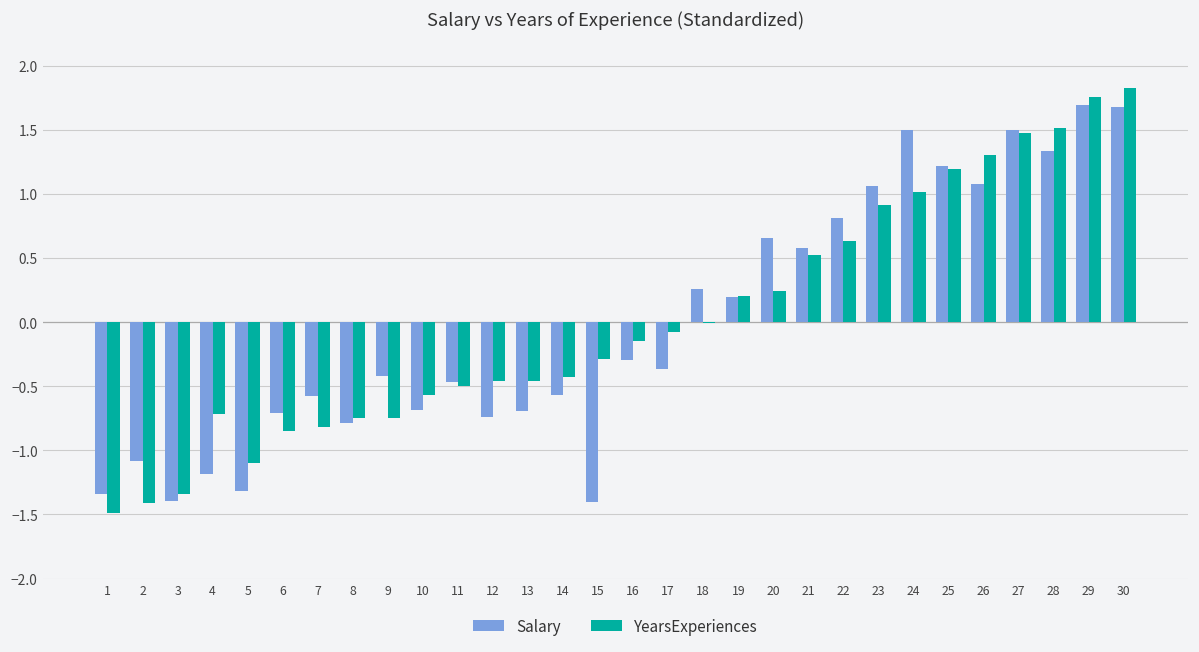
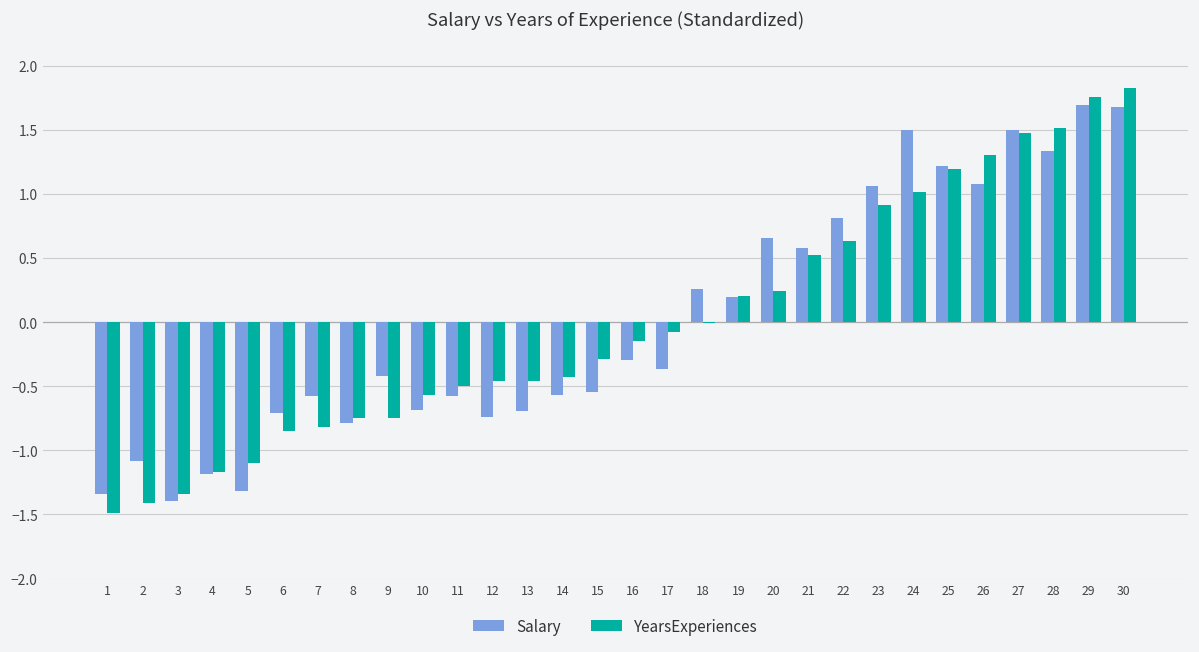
  {
    "Salary": {
      "1": -1.34,
      "2": -1.09,
      "3": -1.40,
      "4": -1.18,
      "5": -1.32,
      "6": -0.71,
      "7": -0.58,
      "8": -0.79,
      "9": -0.42,
      "10": -0.69,
-     "11": -0.47,
+     "11": -0.58,
      "12": -0.74,
      "13": -0.69,
      "14": -0.57,
-     "15": -1.40,
+     "15": -0.54,
      "16": -0.29,
      "17": -0.36,
      "18": 0.26,
      "19": 0.20,
      "20": 0.65,
      "21": 0.57,
      "22": 0.81,
      "23": 1.06,
      "24": 1.50,
      "25": 1.22,
      "26": 1.08,
      "27": 1.49,
      "28": 1.34,
      "29": 1.69,
      "30": 1.67
    },
    "YearsExperiences": {
      "1": -1.48,
      "2": -1.41,
      "3": -1.34,
-     "4": -0.72,
+     "4": -1.17,
      "5": -1.10,
      "6": -0.85,
      "7": -0.82,
      "8": -0.74,
      "9": -0.74,
      "10": -0.57,
      "11": -0.50,
      "12": -0.46,
      "13": -0.46,
      "14": -0.43,
      "15": -0.29,
      "16": -0.15,
      "17": -0.08,
      "19": 0.21,
      "20": 0.24,
      "21": 0.52,
      "22": 0.63,
      "23": 0.91,
      "24": 1.02,
      "25": 1.19,
      "26": 1.30,
      "27": 1.48,
      "28": 1.51,
      "29": 1.76,
      "30": 1.83
    }
  }
